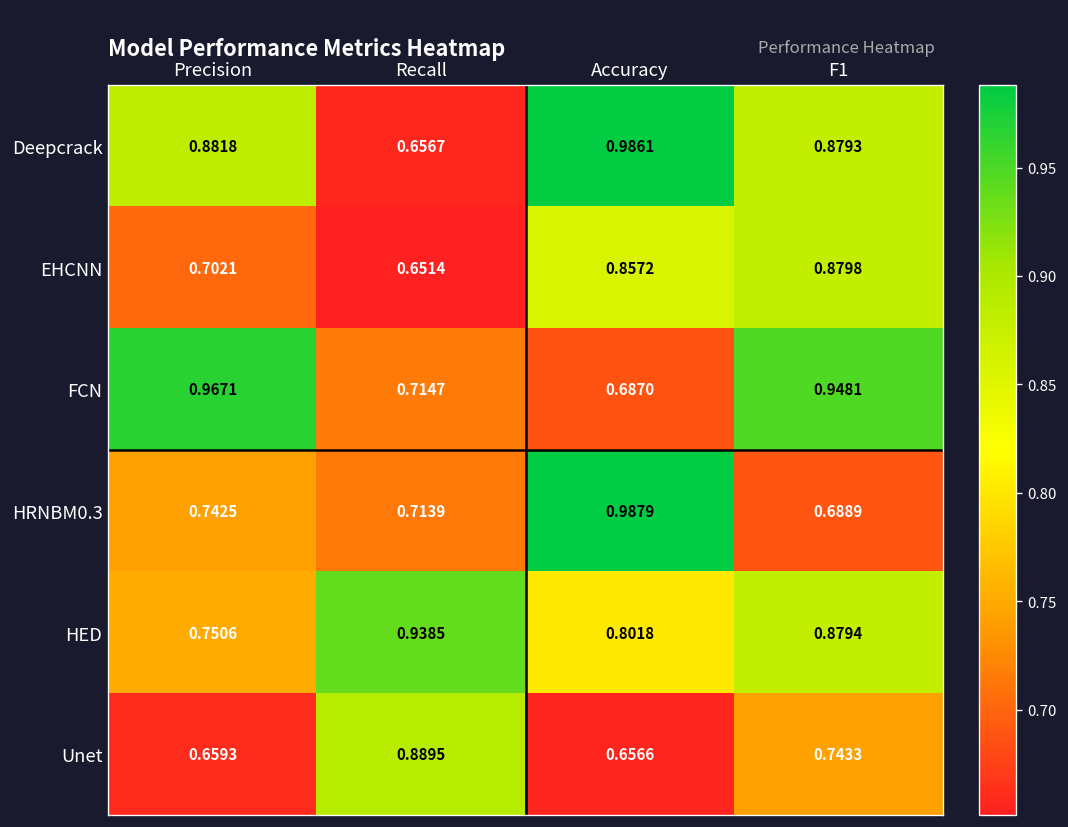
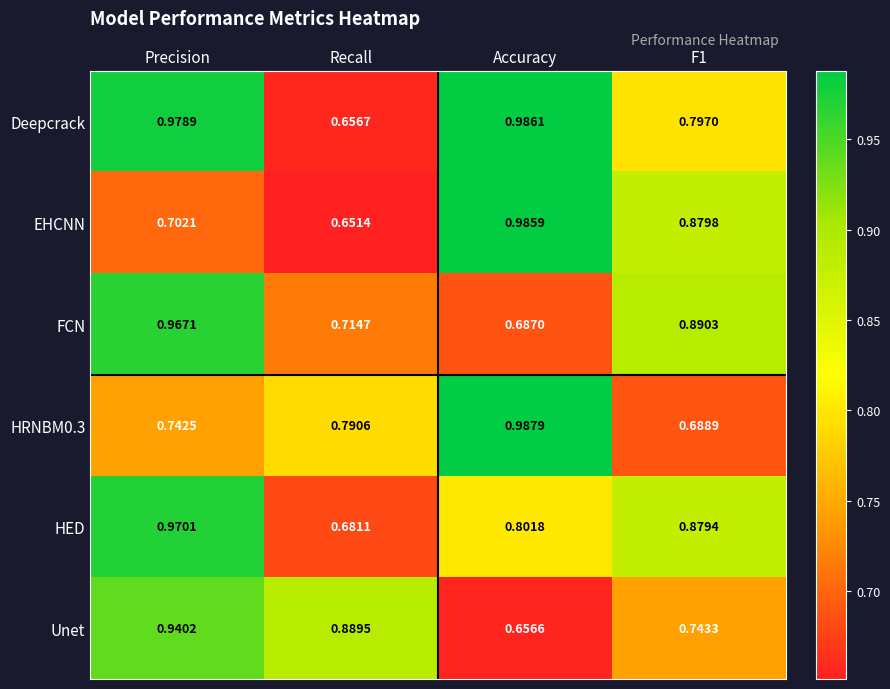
  {
    "Deepcrack": {
-     "Precision": 0.8818,
+     "Precision": 0.9789,
      "Recall": 0.6567,
      "Accuracy": 0.9861,
-     "F1": 0.8793
+     "F1": 0.7970
    },
    "EHCNN": {
      "Precision": 0.7021,
      "Recall": 0.6514,
-     "Accuracy": 0.8572,
+     "Accuracy": 0.9859,
      "F1": 0.8798
    },
    "FCN": {
      "Precision": 0.9671,
      "Recall": 0.7147,
      "Accuracy": 0.6870,
-     "F1": 0.9481
+     "F1": 0.8903
    },
    "HRNBM0.3": {
      "Precision": 0.7425,
-     "Recall": 0.7139,
+     "Recall": 0.7906,
      "Accuracy": 0.9879,
      "F1": 0.6889
    },
    "HED": {
-     "Precision": 0.7506,
-     "Recall": 0.9385,
+     "Precision": 0.9701,
+     "Recall": 0.6811,
      "Accuracy": 0.8018,
      "F1": 0.8794
    },
    "Unet": {
-     "Precision": 0.6593,
+     "Precision": 0.9402,
      "Recall": 0.8895,
      "Accuracy": 0.6566,
      "F1": 0.7433
    }
  }
